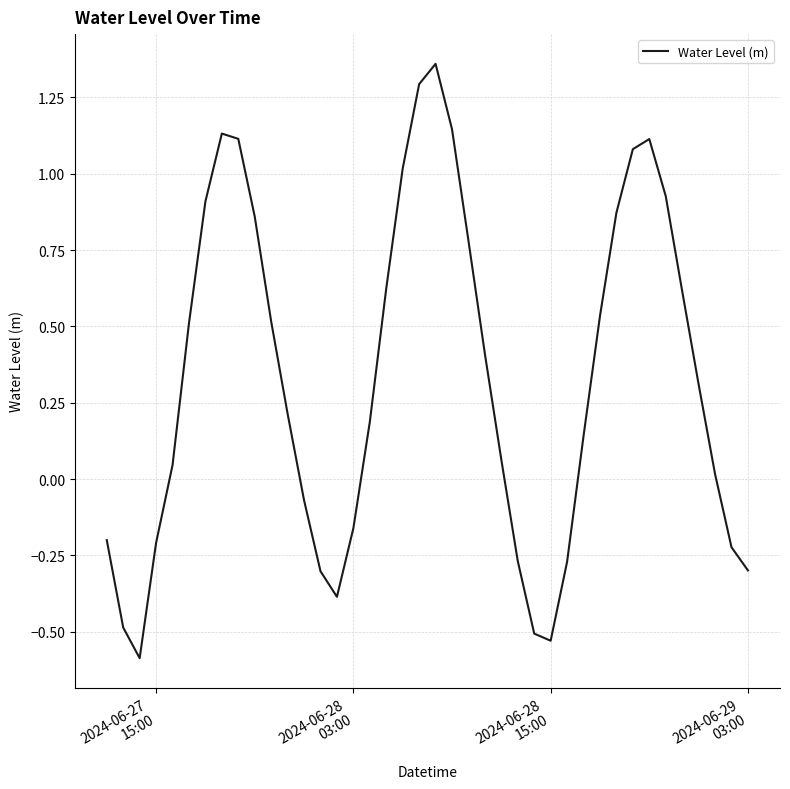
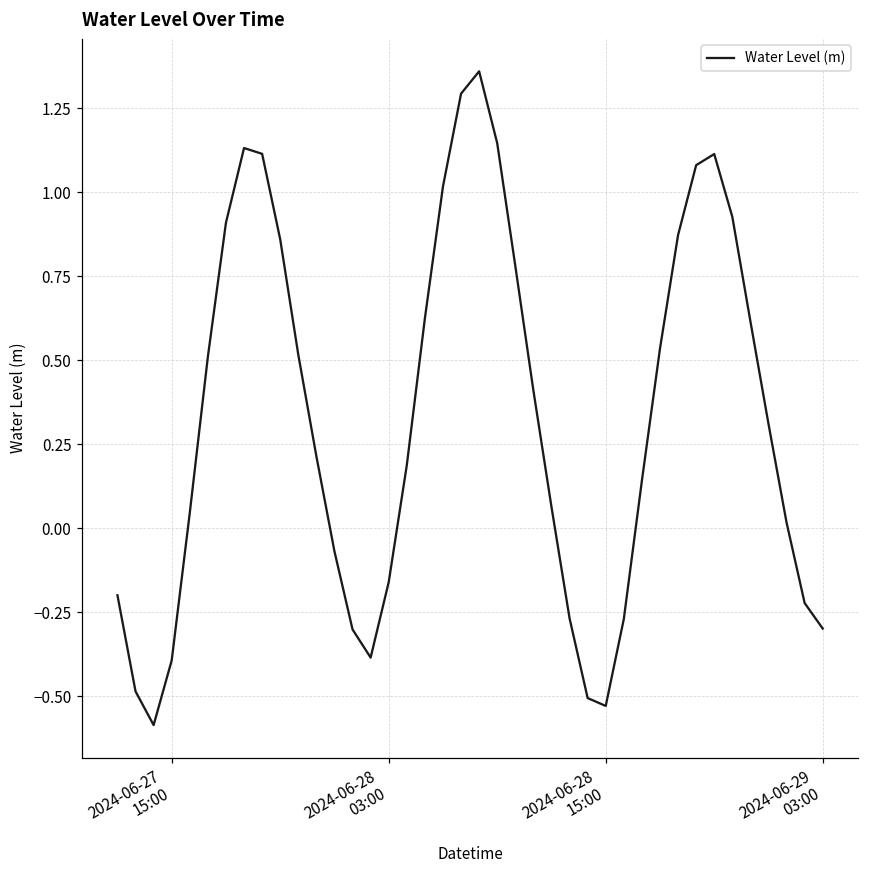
  {
-   "2024-06-27 15:00": -0.21,
+   "2024-06-27 15:00": -0.39,
    "2024-06-28 03:00": -0.16,
    "2024-06-28 15:00": -0.53,
    "2024-06-29 03:00": -0.30
  }
